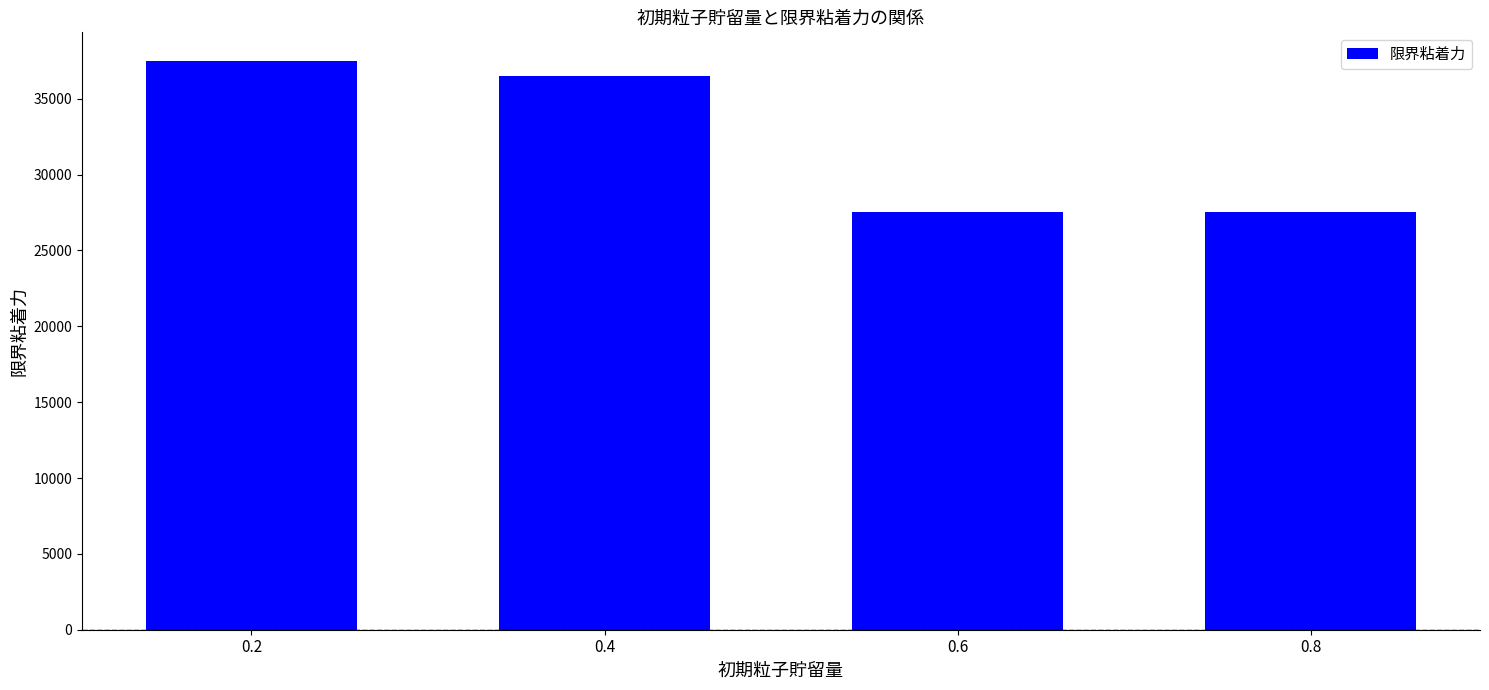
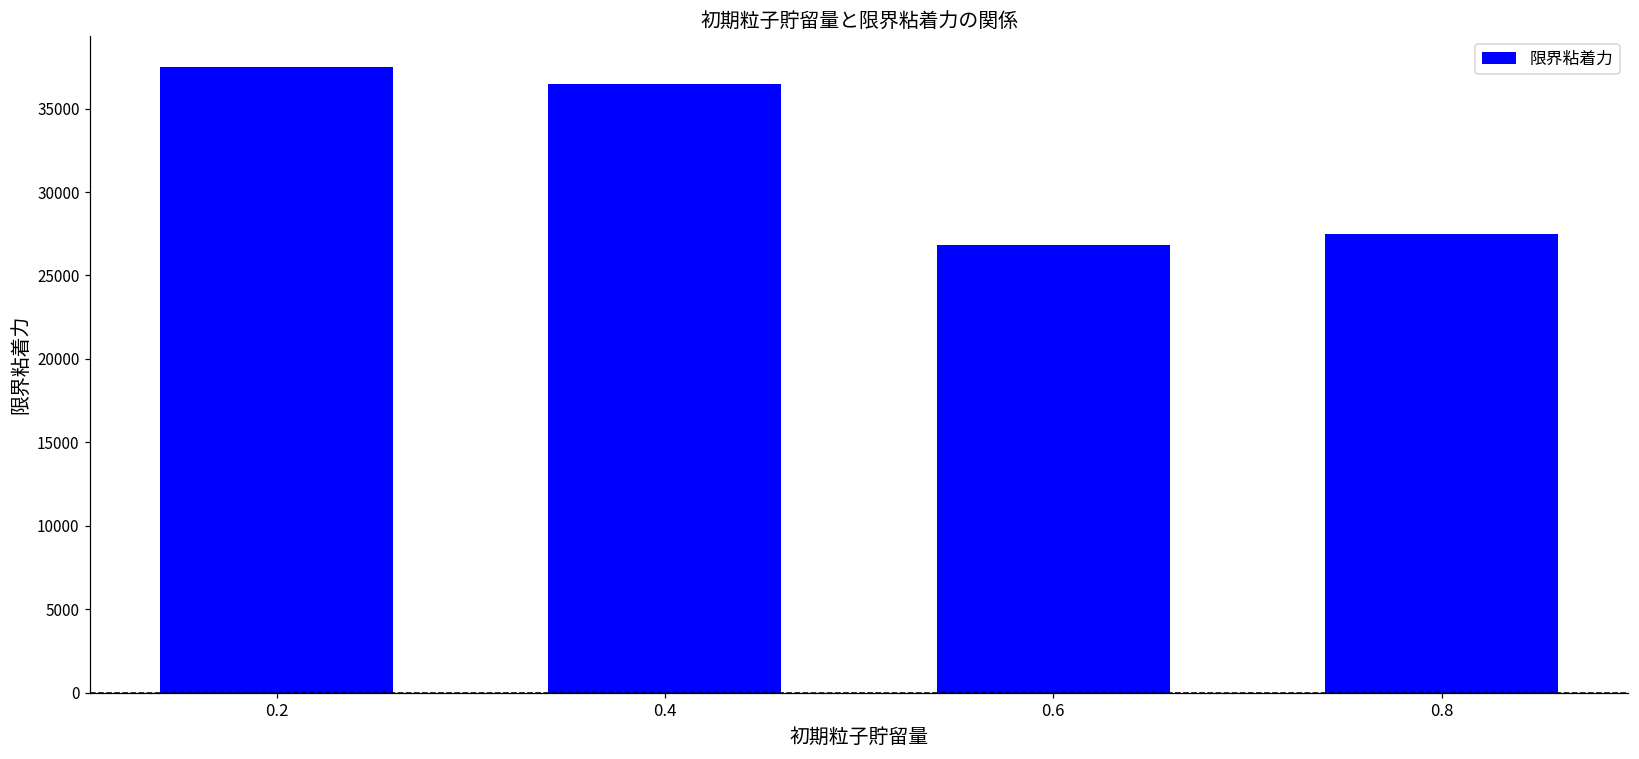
  {
    "0.2": 37500,
    "0.4": 36500,
-   "0.6": 27500,
+   "0.6": 26800,
    "0.8": 27500
  }
